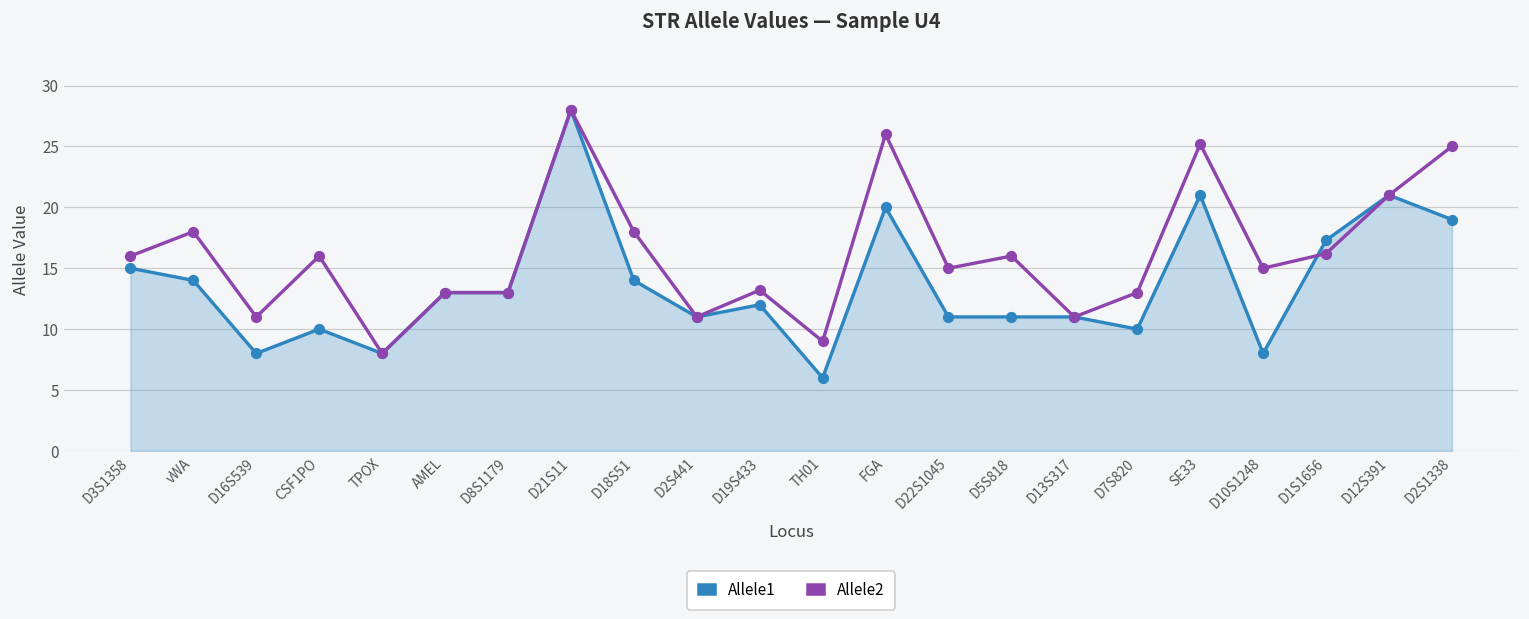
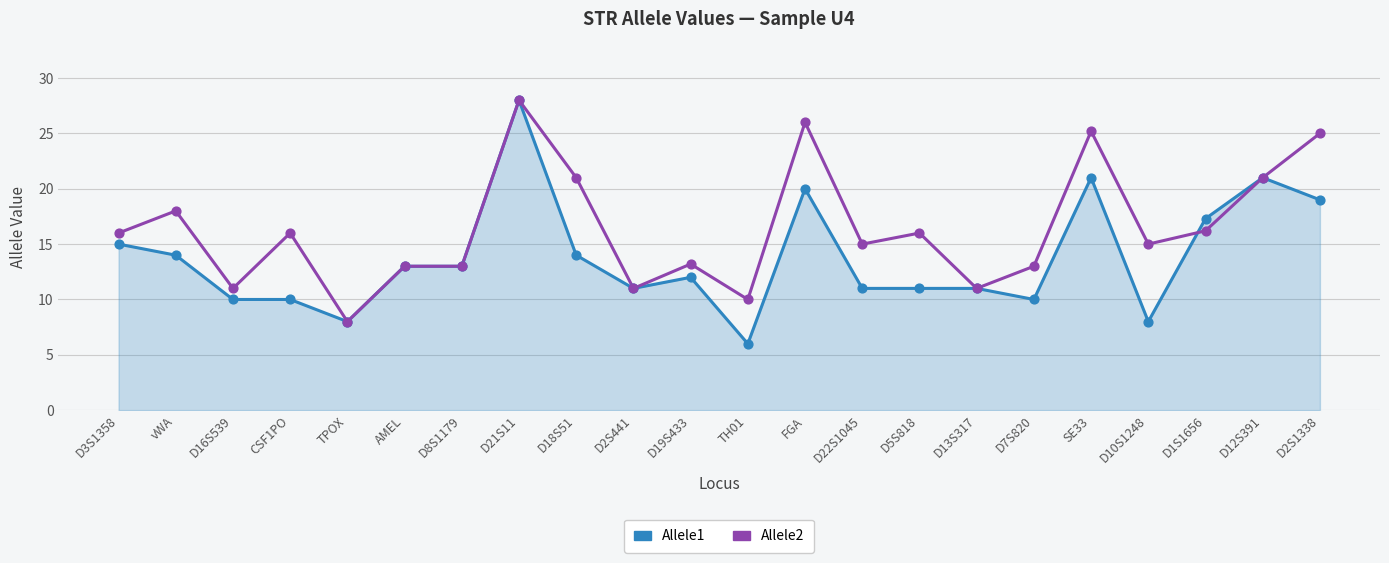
  {
    "Allele1": {
      "D3S1358": 15,
      "vWA": 14,
-     "D16S539": 8,
+     "D16S539": 10,
      "CSF1PO": 10,
      "D18S51": 14,
      "D19S433": 12,
      "TH01": 6,
      "FGA": 20,
      "D22S1045": 11,
      "D5S818": 11,
      "D7S820": 10,
      "SE33": 21,
      "D10S1248": 8,
      "D1S1656": 17.3,
      "D2S1338": 19
    },
    "Allele2": {
      "D3S1358": 16,
      "vWA": 18,
      "D16S539": 11,
      "CSF1PO": 16,
-     "D18S51": 18,
+     "D18S51": 21,
      "D19S433": 13,
-     "TH01": 9,
+     "TH01": 10,
      "FGA": 26,
      "D22S1045": 15,
      "D5S818": 16,
      "D7S820": 13,
      "SE33": 25,
      "D10S1248": 15,
      "D1S1656": 16,
      "D2S1338": 25
    }
  }
